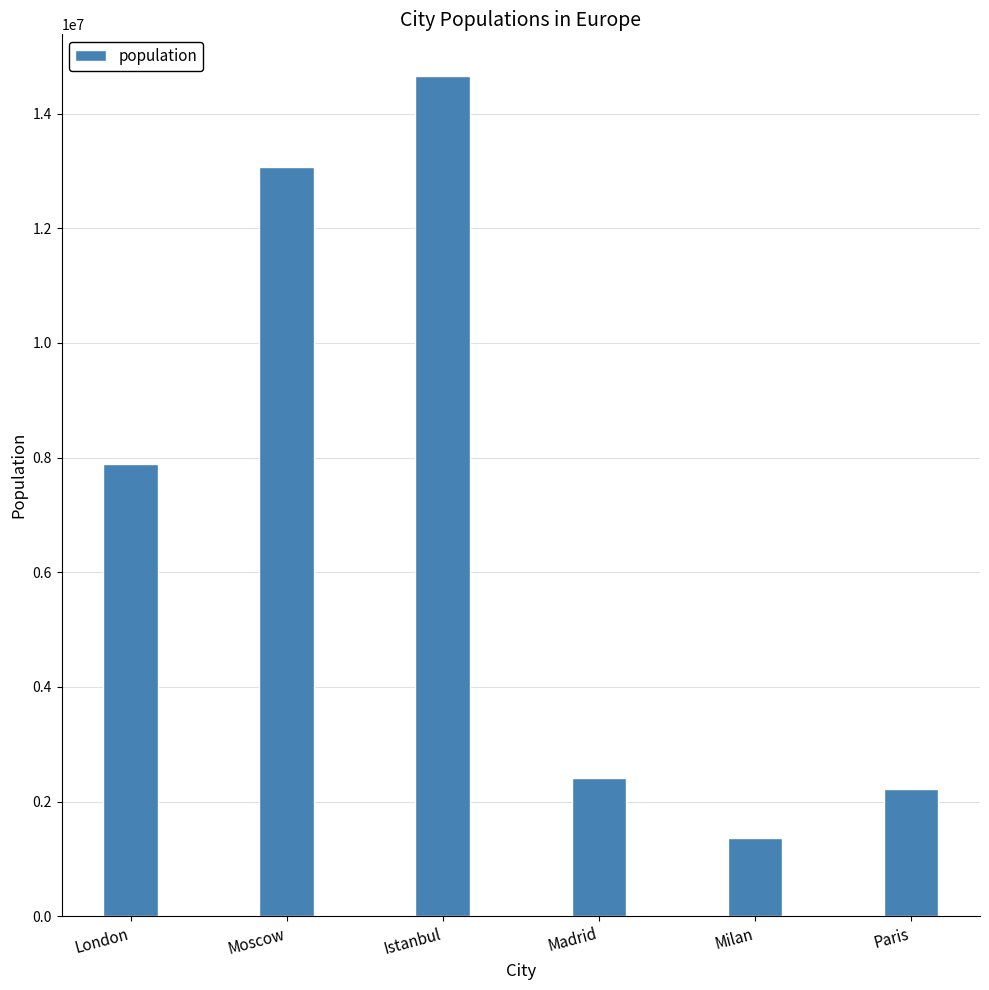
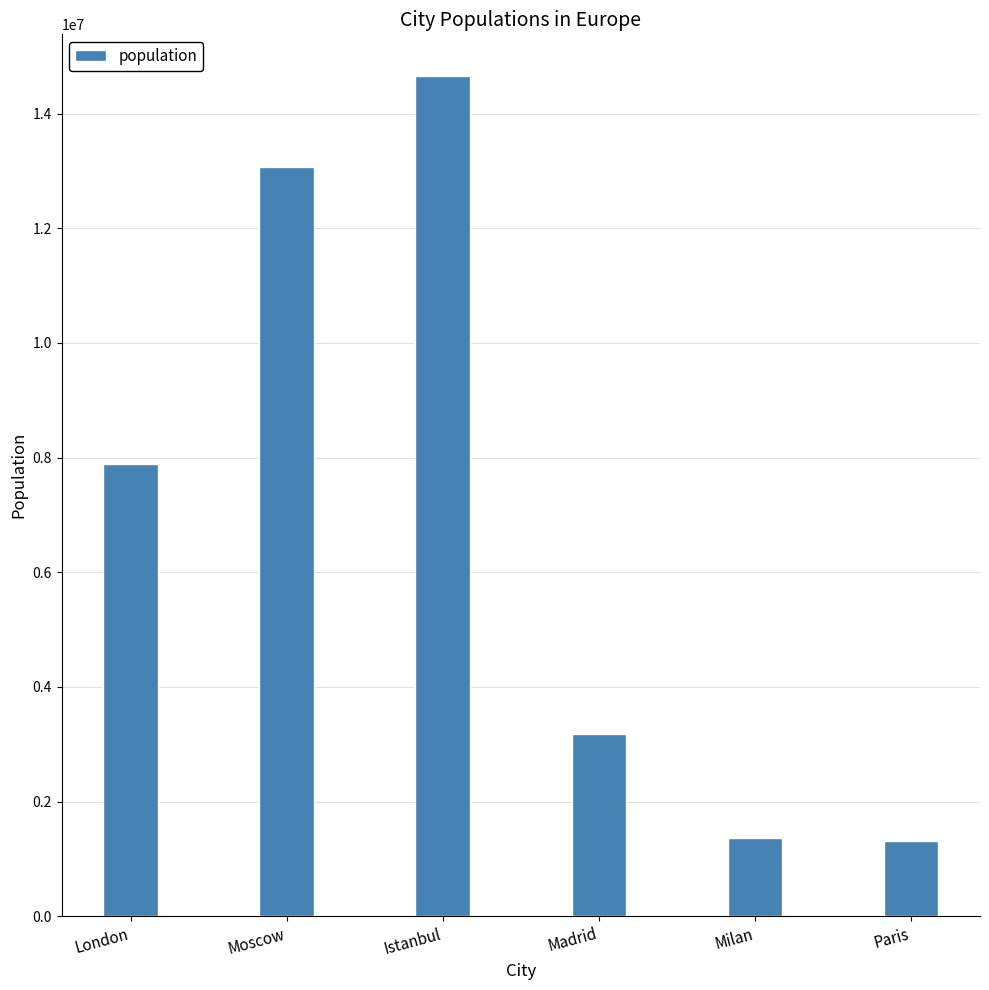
  {
    "London": 7900000,
    "Moscow": 13100000,
    "Istanbul": 14700000,
-   "Madrid": 2400000,
+   "Madrid": 3200000,
    "Milan": 1400000,
-   "Paris": 2200000
+   "Paris": 1300000
  }
